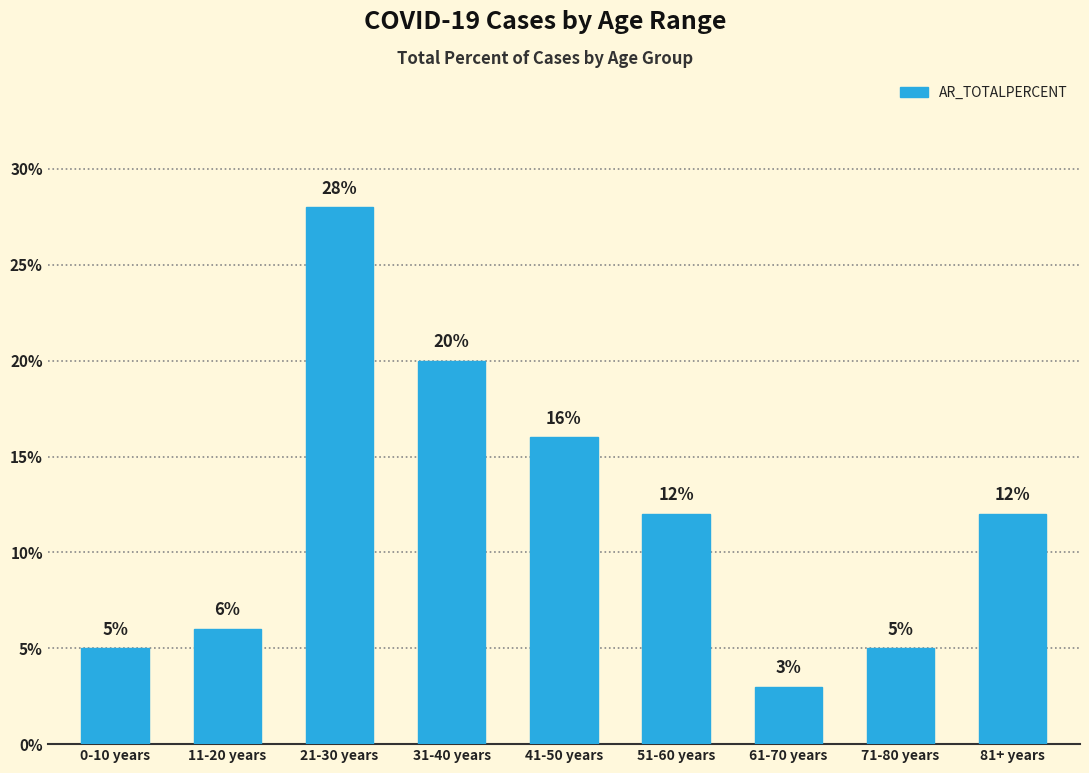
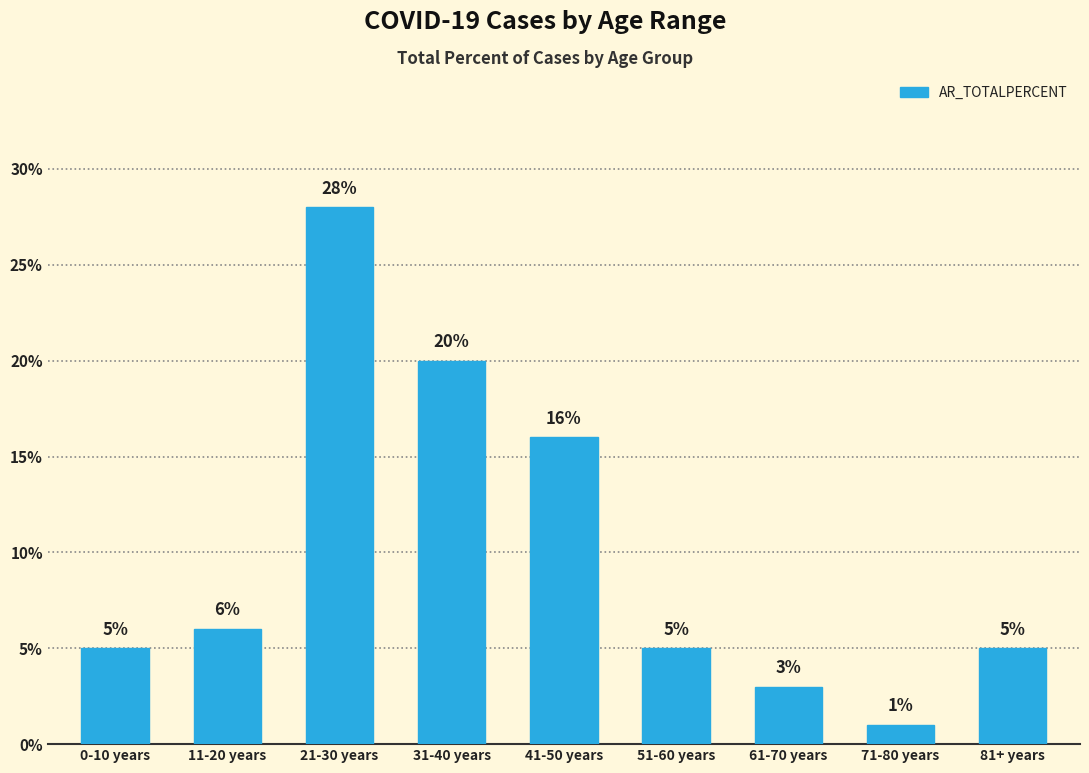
  {
    "0-10 years": "5%",
    "11-20 years": "6%",
    "21-30 years": "28%",
    "31-40 years": "20%",
    "41-50 years": "16%",
-   "51-60 years": "12%",
+   "51-60 years": "5%",
    "61-70 years": "3%",
-   "71-80 years": "5%",
-   "81+ years": "12%"
+   "71-80 years": "1%",
+   "81+ years": "5%"
  }
